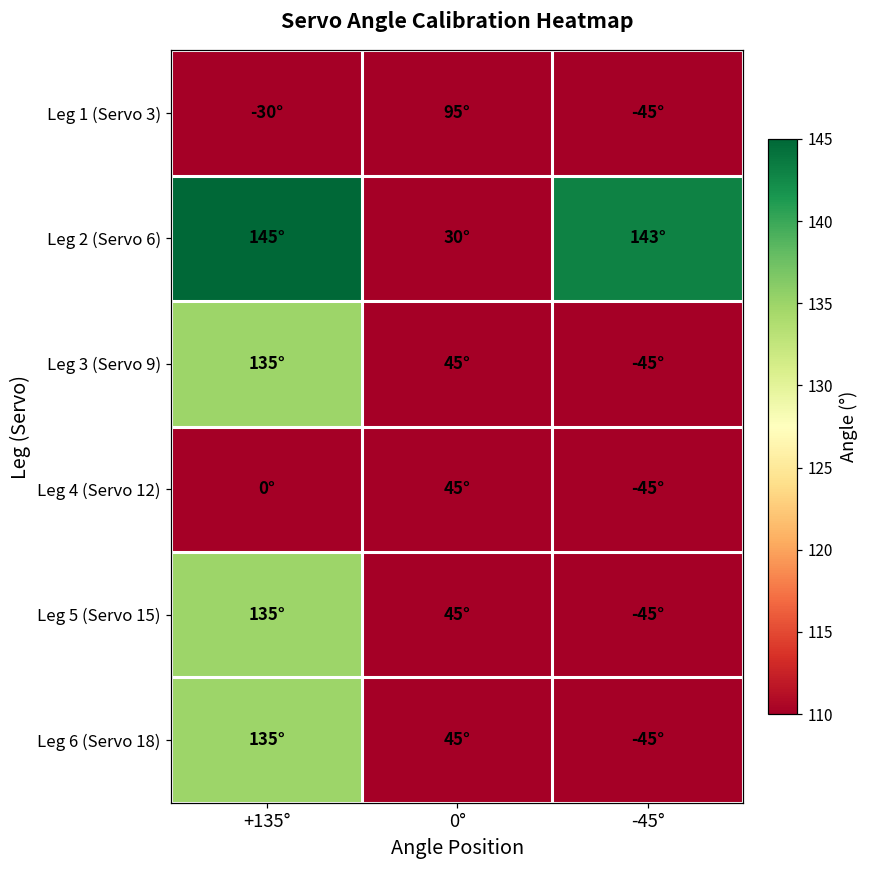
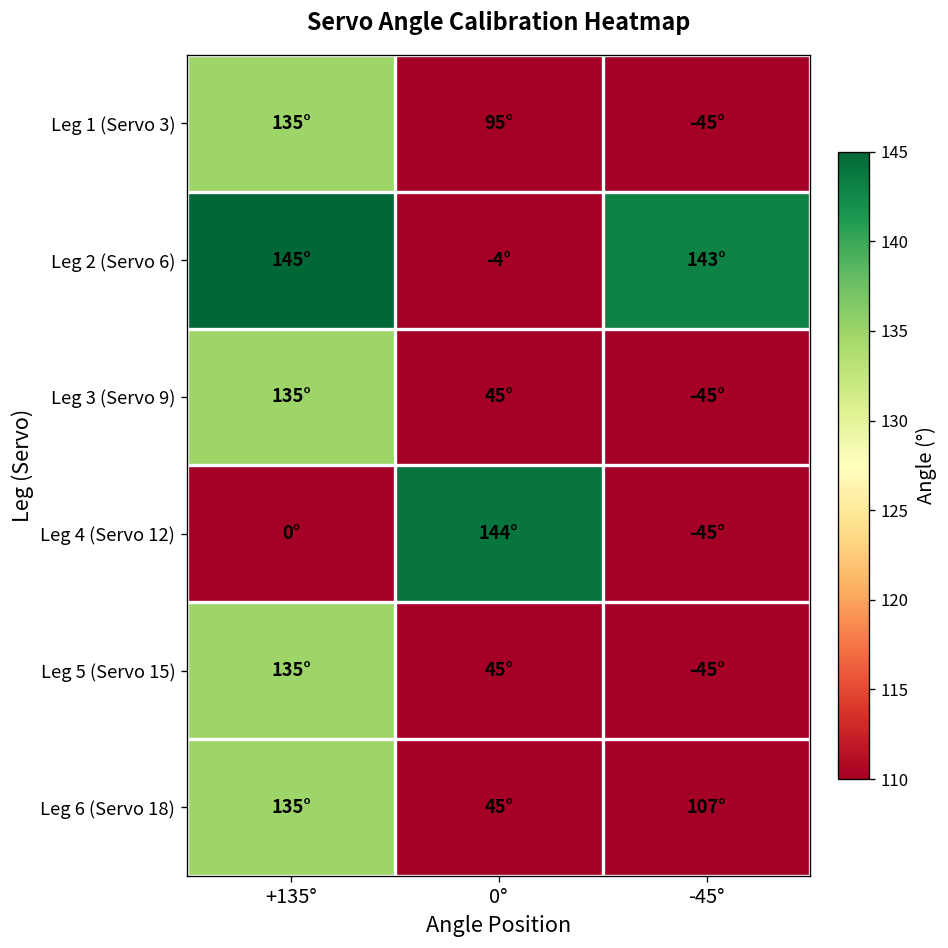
  {
    "Leg 1 (Servo 3)": {
-     "+135°": "-30°",
+     "+135°": "135°",
      "0°": "95°",
      "-45°": "-45°"
    },
    "Leg 2 (Servo 6)": {
      "+135°": "145°",
-     "0°": "30°",
+     "0°": "-4°",
      "-45°": "143°"
    },
    "Leg 3 (Servo 9)": {
      "+135°": "135°",
      "0°": "45°",
      "-45°": "-45°"
    },
    "Leg 4 (Servo 12)": {
      "+135°": "0°",
-     "0°": "45°",
+     "0°": "144°",
      "-45°": "-45°"
    },
    "Leg 5 (Servo 15)": {
      "+135°": "135°",
      "0°": "45°",
      "-45°": "-45°"
    },
    "Leg 6 (Servo 18)": {
      "+135°": "135°",
      "0°": "45°",
-     "-45°": "-45°"
+     "-45°": "107°"
    }
  }
